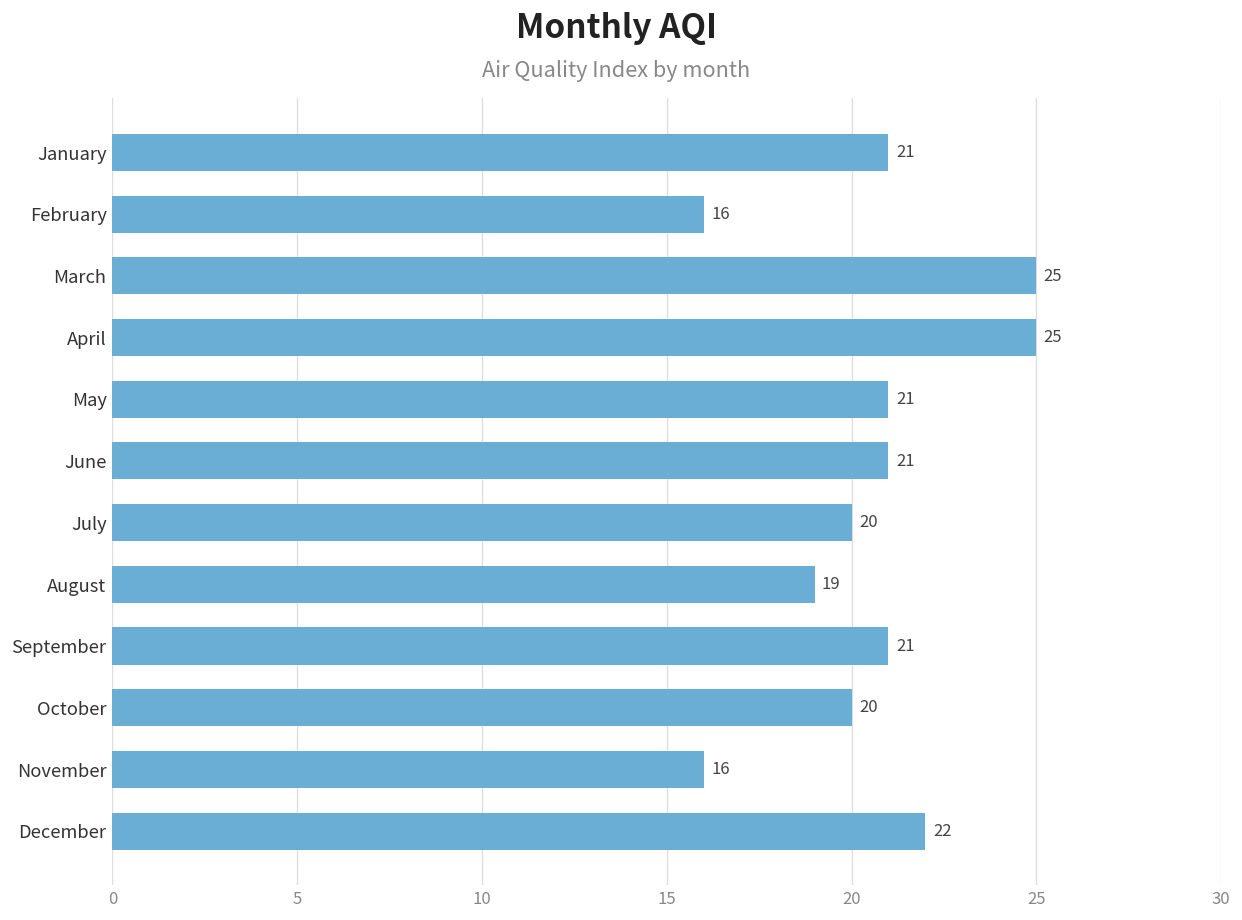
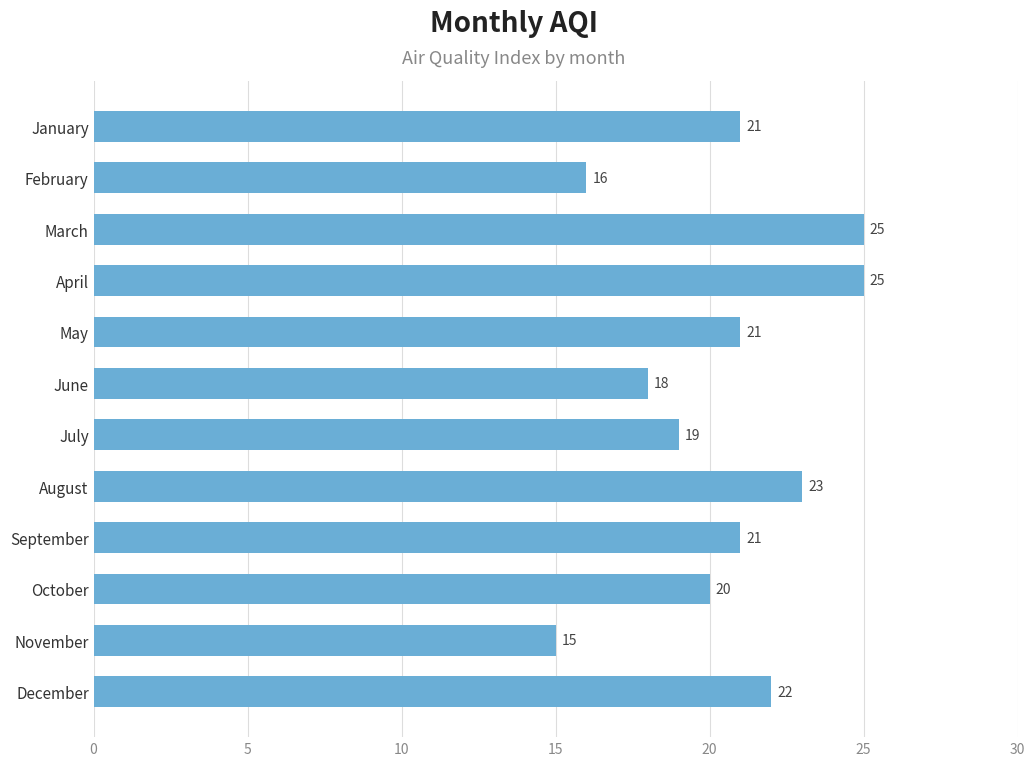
  {
    "January": 21,
    "February": 16,
    "March": 25,
    "April": 25,
    "May": 21,
-   "June": 21,
-   "July": 20,
-   "August": 19,
+   "June": 18,
+   "July": 19,
+   "August": 23,
    "September": 21,
    "October": 20,
-   "November": 16,
+   "November": 15,
    "December": 22
  }
